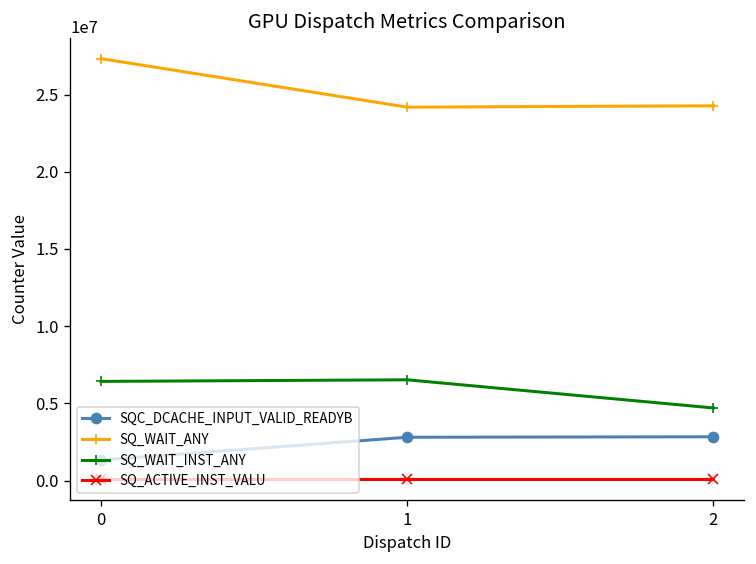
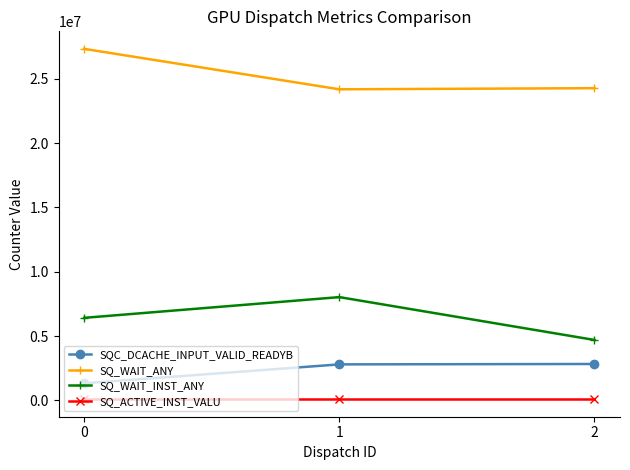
  {
    "SQC_DCACHE_INPUT_VALID_READYB": {
      "1": 2800000,
      "2": 2800000
    },
    "SQ_WAIT_ANY": {
      "0": 27300000,
      "1": 24200000,
      "2": 24300000
    },
    "SQ_WAIT_INST_ANY": {
      "0": 6400000,
-     "1": 6500000,
+     "1": 8000000,
      "2": 4700000
    },
    "SQ_ACTIVE_INST_VALU": {
      "1": 100000,
      "2": 100000
    }
  }
